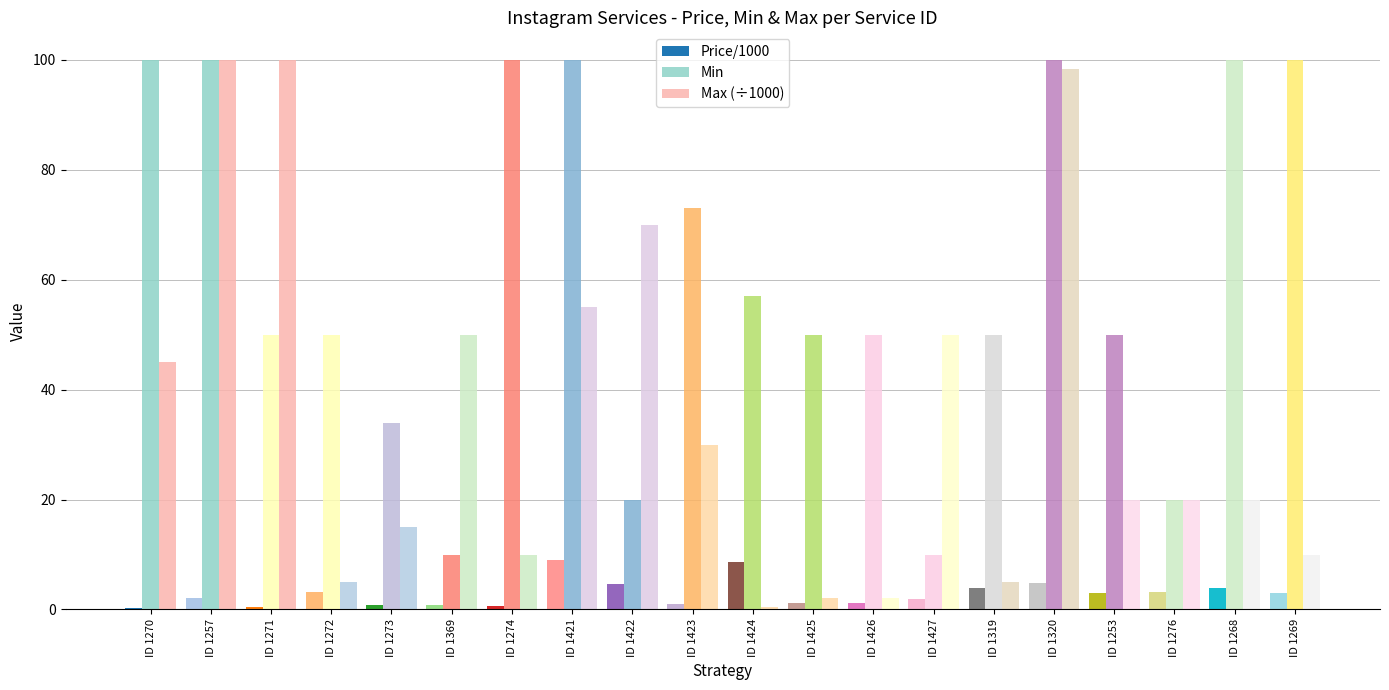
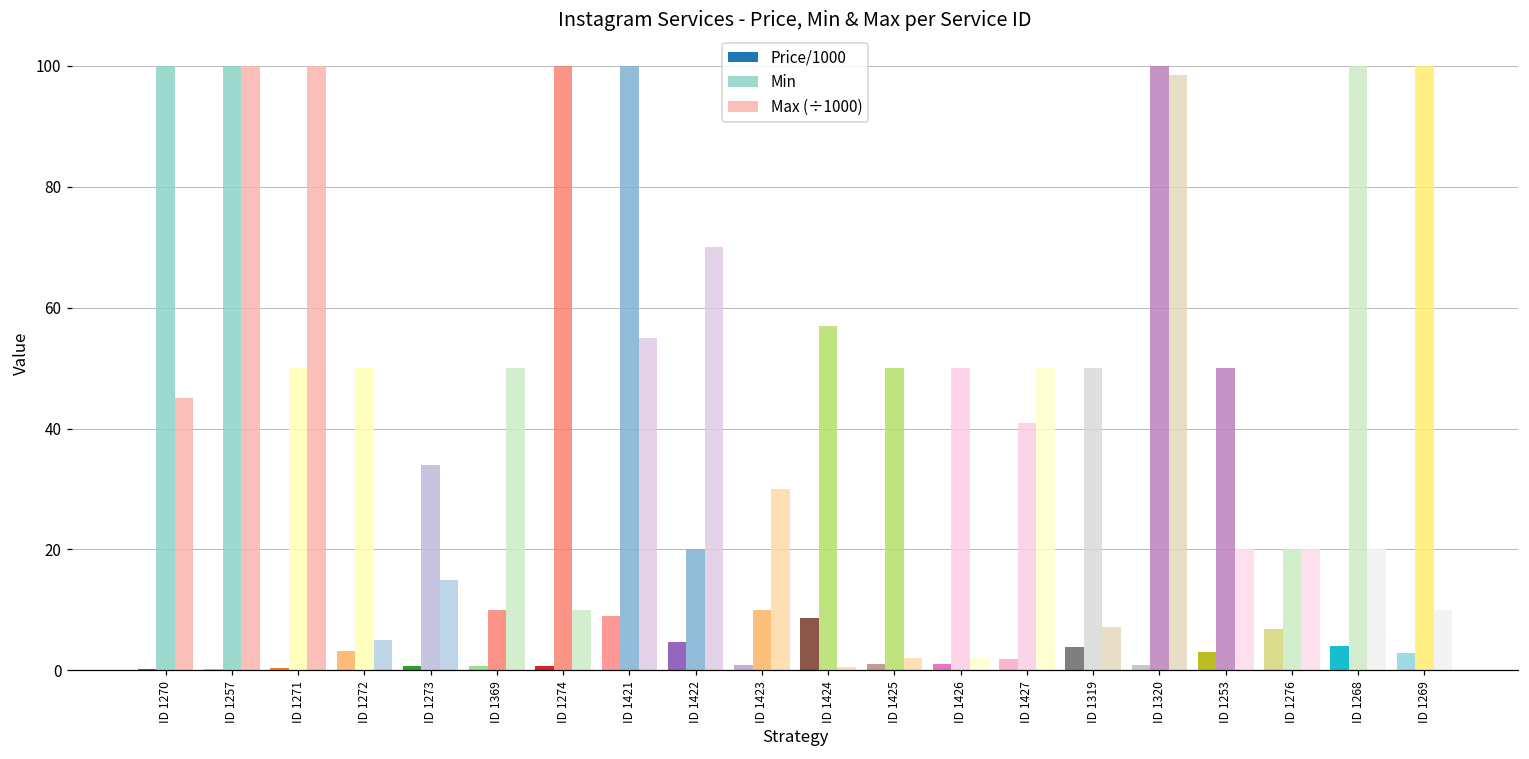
  {
    "Price/1000": {
-     "ID 1257": 2,
+     "ID 1257": 0,
      "ID 1272": 3,
      "ID 1273": 1,
      "ID 1369": 1,
      "ID 1274": 1,
      "ID 1421": 9,
      "ID 1422": 5,
      "ID 1423": 1,
      "ID 1424": 9,
      "ID 1425": 1,
      "ID 1426": 1,
      "ID 1427": 2,
      "ID 1319": 4,
-     "ID 1320": 5,
+     "ID 1320": 1,
      "ID 1253": 3,
-     "ID 1276": 3,
+     "ID 1276": 7,
      "ID 1268": 4,
      "ID 1269": 3
    },
    "Min": {
      "ID 1270": 100,
      "ID 1257": 100,
      "ID 1271": 50,
      "ID 1272": 50,
      "ID 1273": 34,
      "ID 1369": 10,
      "ID 1274": 100,
      "ID 1421": 100,
      "ID 1422": 20,
-     "ID 1423": 73,
+     "ID 1423": 10,
      "ID 1424": 57,
      "ID 1425": 50,
      "ID 1426": 50,
-     "ID 1427": 10,
+     "ID 1427": 41,
      "ID 1319": 50,
      "ID 1320": 100,
      "ID 1253": 50,
      "ID 1276": 20,
      "ID 1268": 100,
      "ID 1269": 100
    },
    "Max (÷1000)": {
      "ID 1270": 45,
      "ID 1257": 100,
      "ID 1271": 100,
      "ID 1272": 5,
      "ID 1273": 15,
      "ID 1369": 50,
      "ID 1274": 10,
      "ID 1421": 55,
      "ID 1422": 70,
      "ID 1423": 30,
      "ID 1424": 1,
      "ID 1425": 2,
      "ID 1426": 2,
      "ID 1427": 50,
-     "ID 1319": 5,
+     "ID 1319": 7,
      "ID 1320": 98,
      "ID 1253": 20,
      "ID 1276": 20,
      "ID 1268": 20,
      "ID 1269": 10
    }
  }
